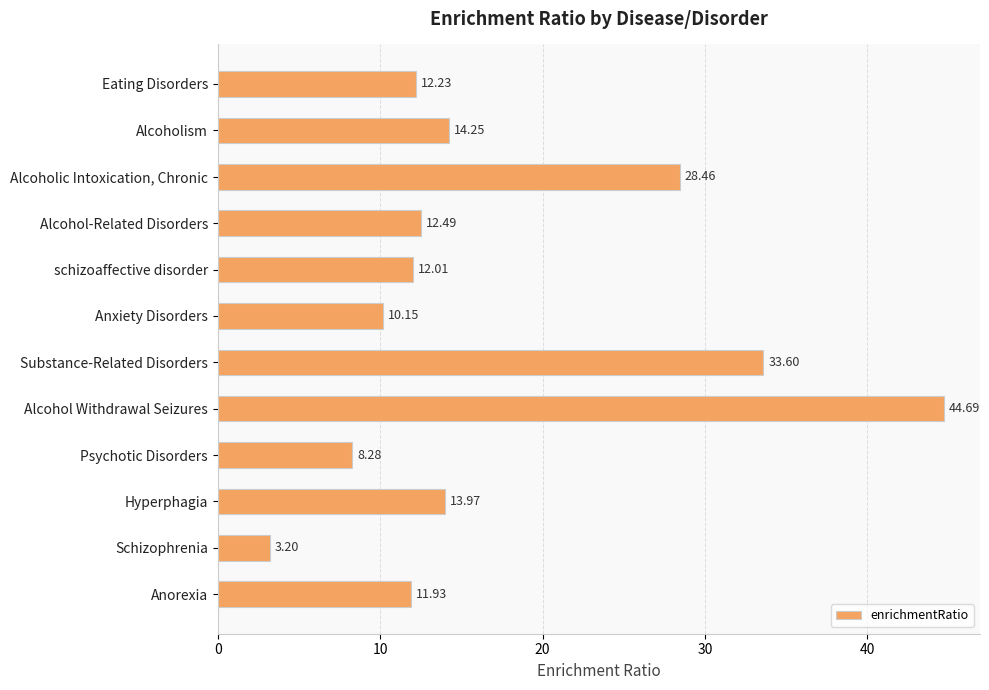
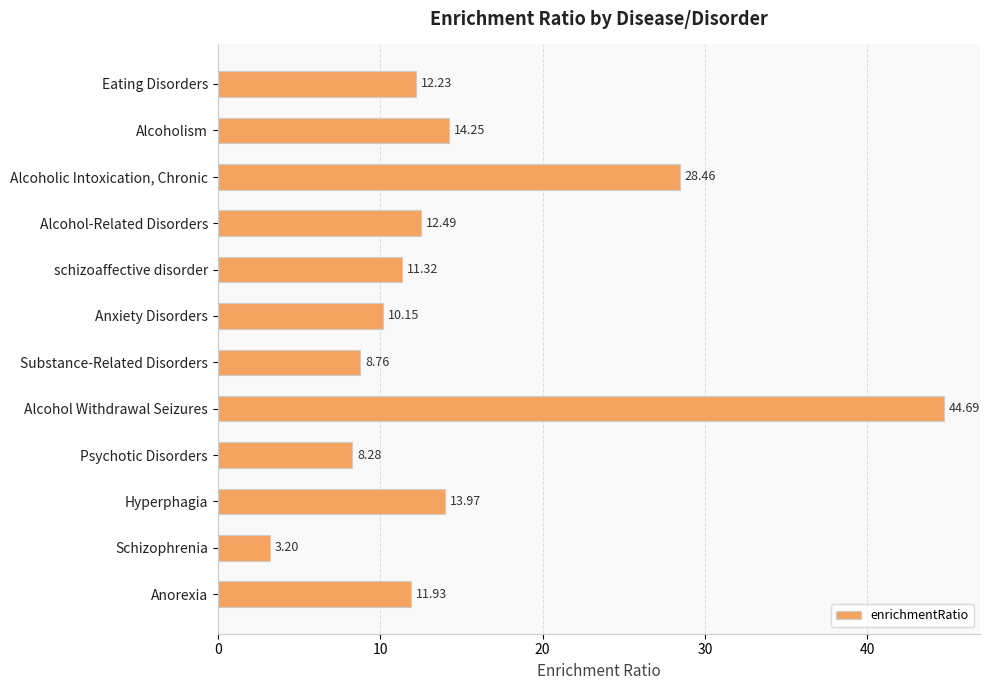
  {
    "Eating Disorders": 12.23,
    "Alcoholism": 14.25,
    "Alcoholic Intoxication, Chronic": 28.46,
    "Alcohol-Related Disorders": 12.49,
-   "schizoaffective disorder": 12.01,
+   "schizoaffective disorder": 11.32,
    "Anxiety Disorders": 10.15,
-   "Substance-Related Disorders": 33.60,
+   "Substance-Related Disorders": 8.76,
    "Alcohol Withdrawal Seizures": 44.69,
    "Psychotic Disorders": 8.28,
    "Hyperphagia": 13.97,
    "Schizophrenia": 3.20,
    "Anorexia": 11.93
  }
